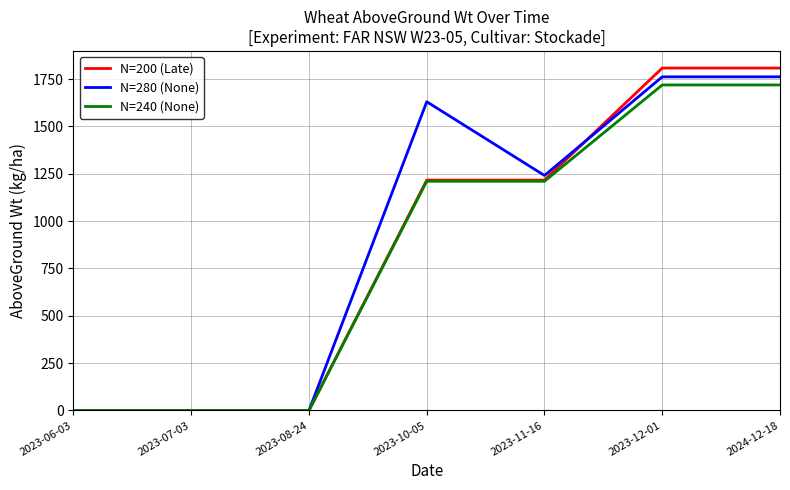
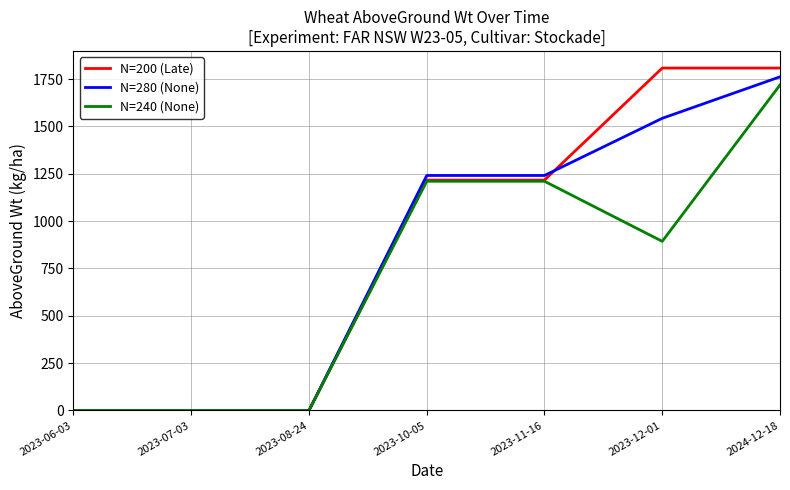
  {
    "N=200 (Late)": {
      "2023-12-01": 1810,
      "2024-12-18": 1810
    },
    "N=280 (None)": {
-     "2023-10-05": 1630,
+     "2023-10-05": 1240,
      "2023-11-16": 1240,
-     "2023-12-01": 1760,
+     "2023-12-01": 1540,
      "2024-12-18": 1760
    },
    "N=240 (None)": {
-     "2023-12-01": 1720,
+     "2023-12-01": 890,
      "2024-12-18": 1720
    }
  }
